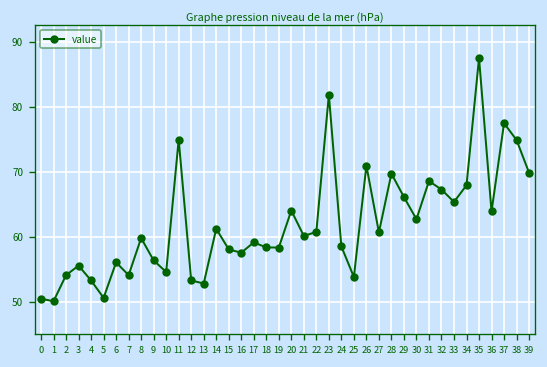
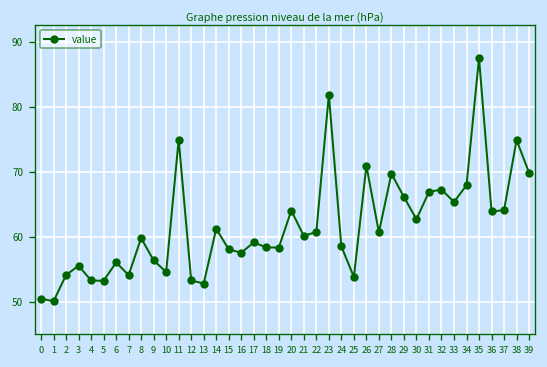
  {
    "0": 51,
    "1": 50,
    "2": 54,
    "3": 56,
    "4": 53,
-   "5": 51,
+   "5": 53,
    "6": 56,
    "7": 54,
    "8": 60,
    "9": 56,
    "10": 55,
    "11": 75,
    "12": 53,
    "13": 53,
    "14": 61,
    "15": 58,
    "16": 58,
    "17": 59,
    "18": 58,
    "19": 58,
    "20": 64,
    "21": 60,
    "22": 61,
    "23": 82,
    "24": 59,
    "25": 54,
    "26": 71,
    "27": 61,
    "28": 70,
    "29": 66,
    "30": 63,
-   "31": 69,
+   "31": 67,
    "32": 67,
    "33": 65,
    "34": 68,
    "35": 88,
    "36": 64,
-   "37": 78,
+   "37": 64,
    "38": 75,
    "39": 70
  }
